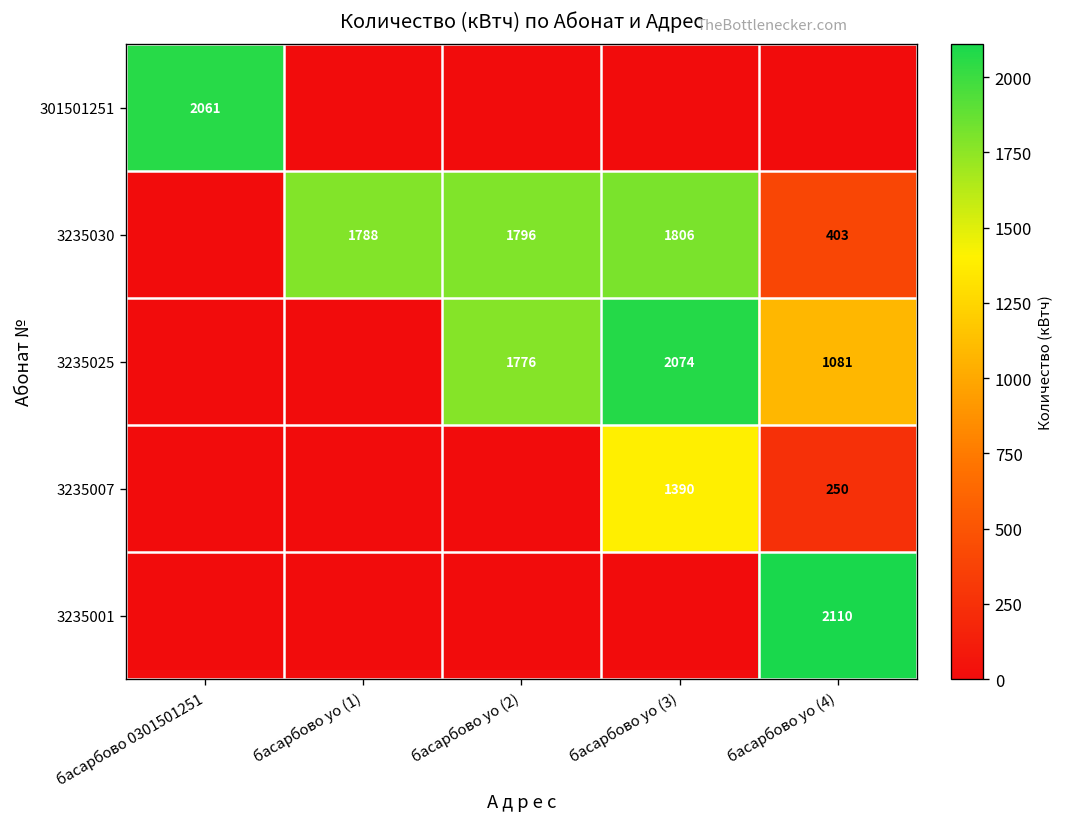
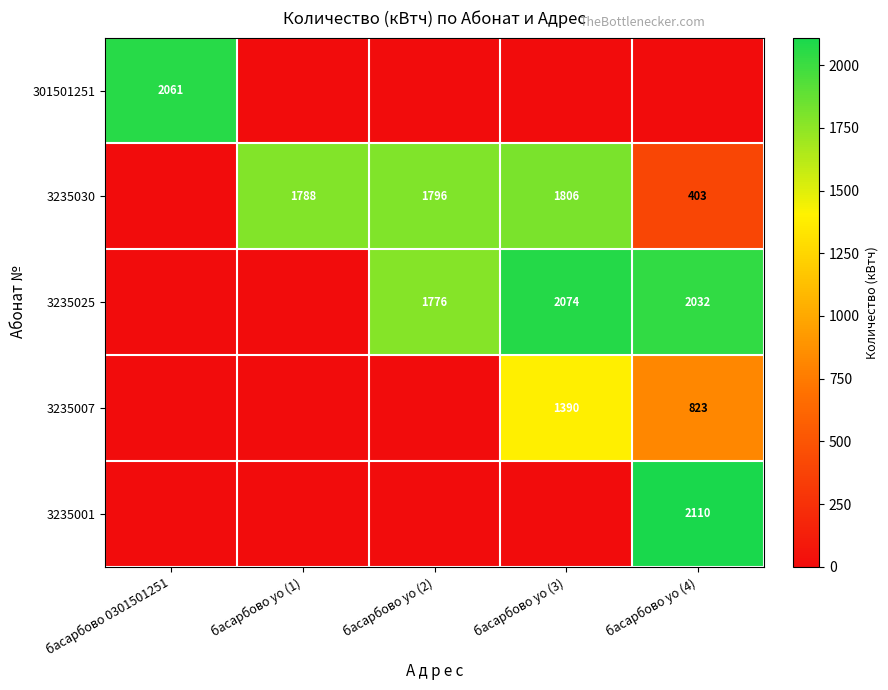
  {
    "301501251": {
      "басарбово 0301501251": 2061
    },
    "3235030": {
      "басарбово уо (1)": 1788,
      "басарбово уо (2)": 1796,
      "басарбово уо (3)": 1806,
      "басарбово уо (4)": 403
    },
    "3235025": {
      "басарбово уо (2)": 1776,
      "басарбово уо (3)": 2074,
-     "басарбово уо (4)": 1081
+     "басарбово уо (4)": 2032
    },
    "3235007": {
      "басарбово уо (3)": 1390,
-     "басарбово уо (4)": 250
+     "басарбово уо (4)": 823
    },
    "3235001": {
      "басарбово уо (4)": 2110
    }
  }
